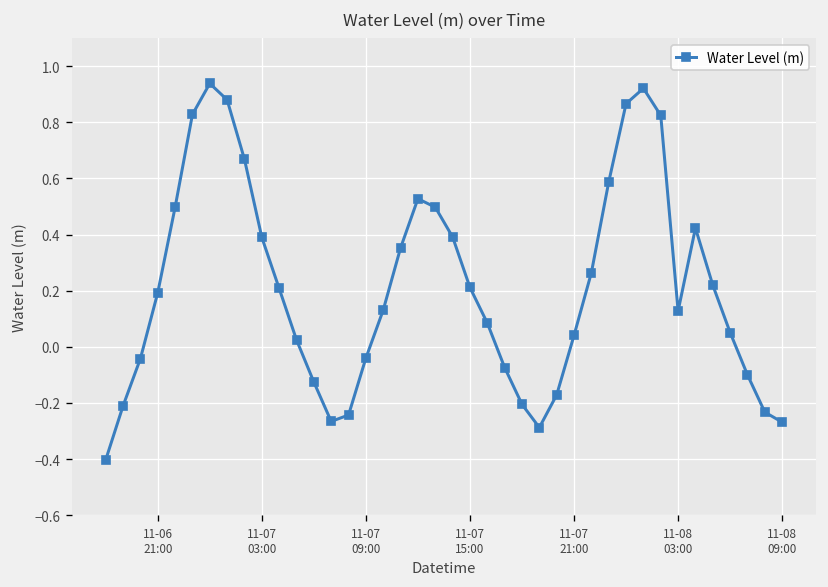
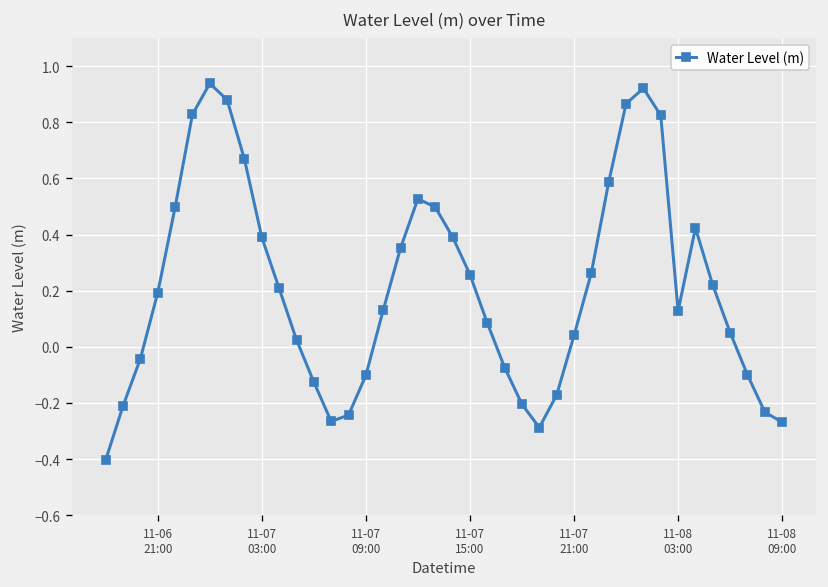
  {
    "11-06 21:00": 0.19,
    "11-07 03:00": 0.39,
-   "11-07 09:00": -0.04,
-   "11-07 15:00": 0.21,
+   "11-07 09:00": -0.10,
+   "11-07 15:00": 0.26,
    "11-07 21:00": 0.04,
    "11-08 03:00": 0.13,
    "11-08 09:00": -0.27
  }
